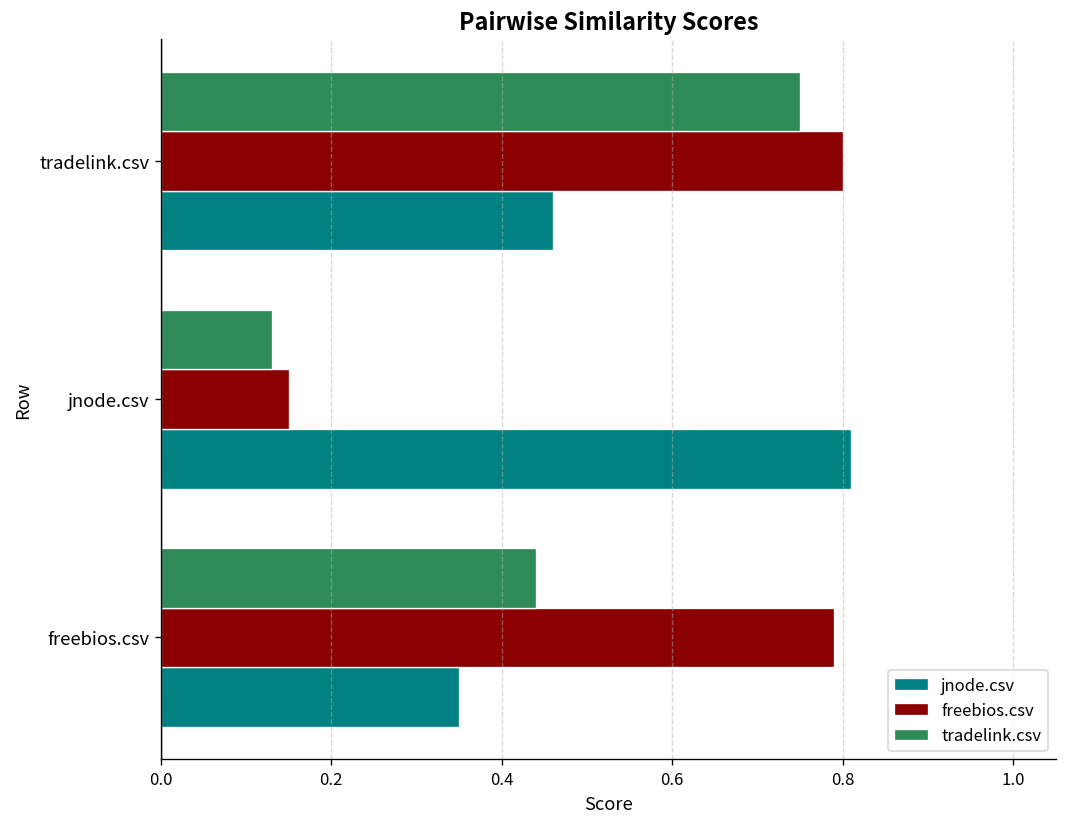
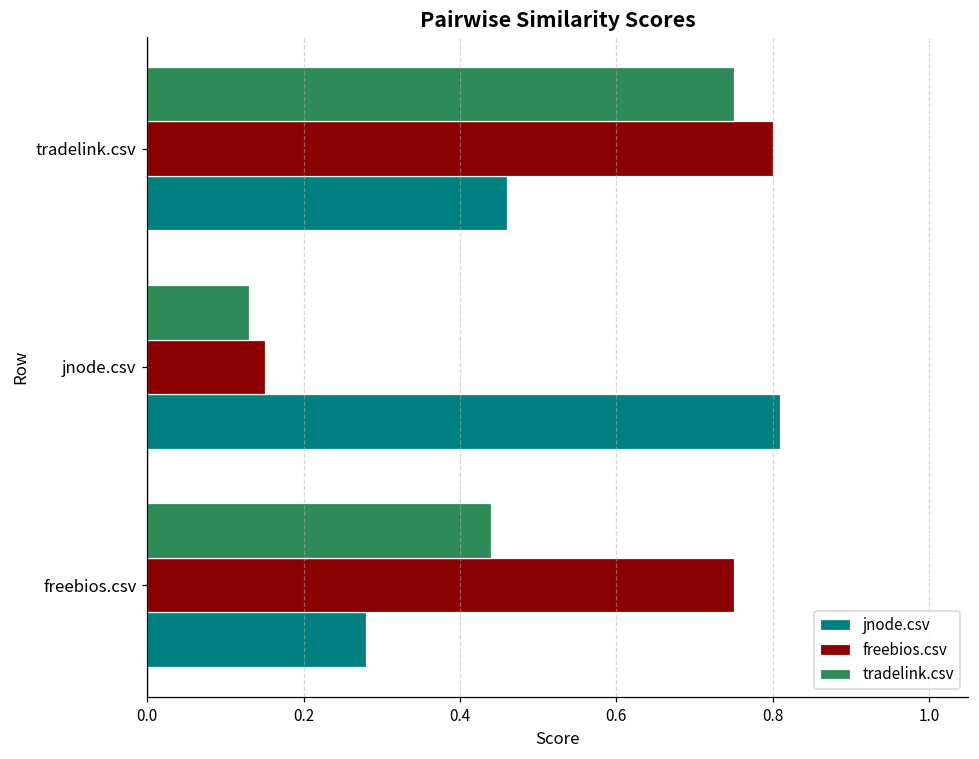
  {
    "jnode.csv": {
      "tradelink.csv": 0.46,
      "jnode.csv": 0.81,
-     "freebios.csv": 0.35
+     "freebios.csv": 0.28
    },
    "freebios.csv": {
      "tradelink.csv": 0.80,
      "jnode.csv": 0.15,
-     "freebios.csv": 0.79
+     "freebios.csv": 0.75
    },
    "tradelink.csv": {
      "tradelink.csv": 0.75,
      "jnode.csv": 0.13,
      "freebios.csv": 0.44
    }
  }
